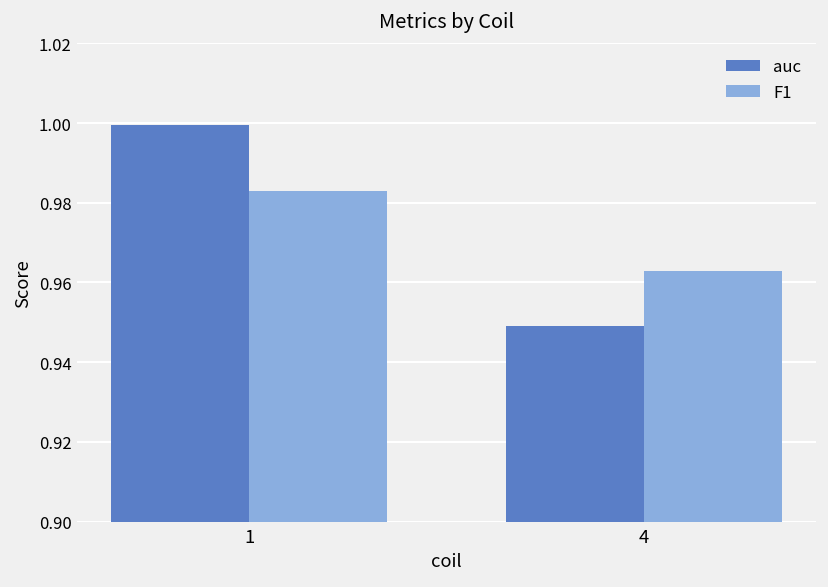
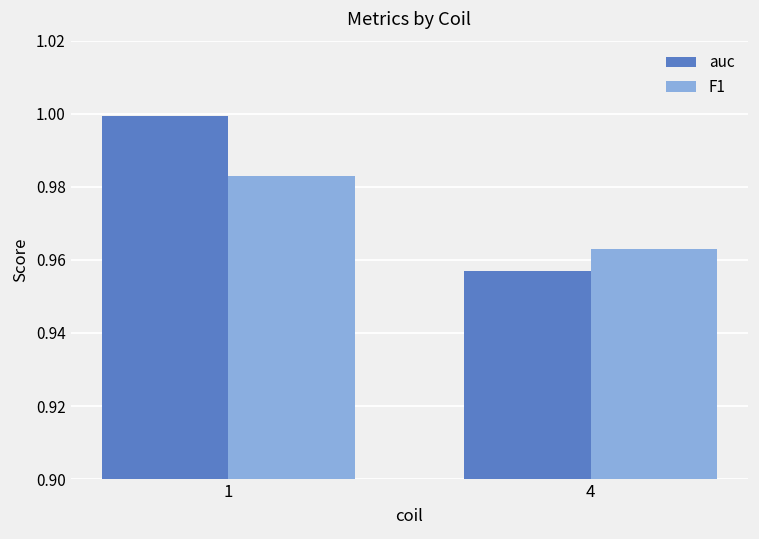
  {
    "auc": {
      "1": 0.999,
-     "4": 0.949
+     "4": 0.957
    },
    "F1": {
      "1": 0.983,
      "4": 0.963
    }
  }
